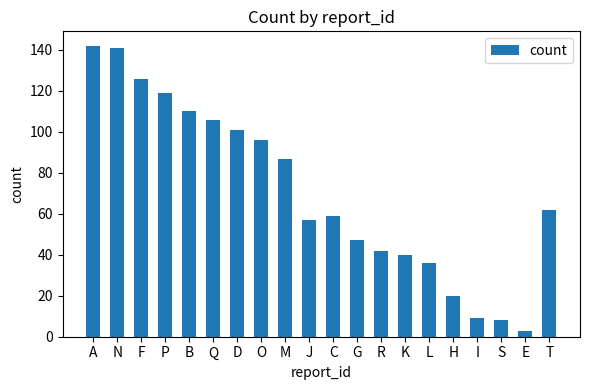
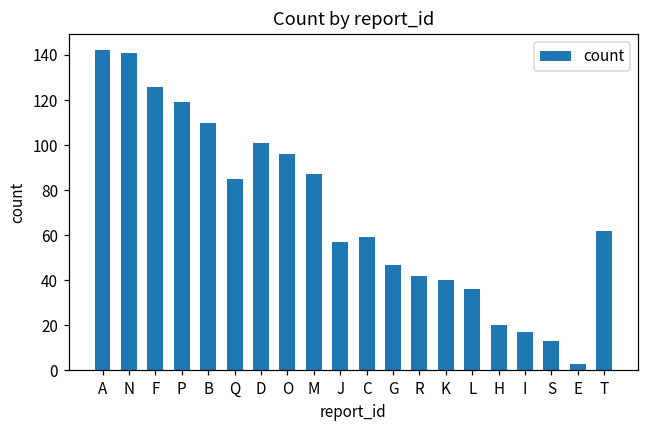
  {
    "A": 142,
    "N": 141,
    "F": 126,
    "P": 119,
    "B": 110,
-   "Q": 106,
+   "Q": 85,
    "D": 101,
    "O": 96,
    "M": 87,
    "J": 57,
    "C": 59,
    "G": 47,
    "R": 42,
    "K": 40,
    "L": 36,
    "H": 20,
-   "I": 9,
-   "S": 8,
+   "I": 17,
+   "S": 13,
    "E": 3,
    "T": 62
  }
